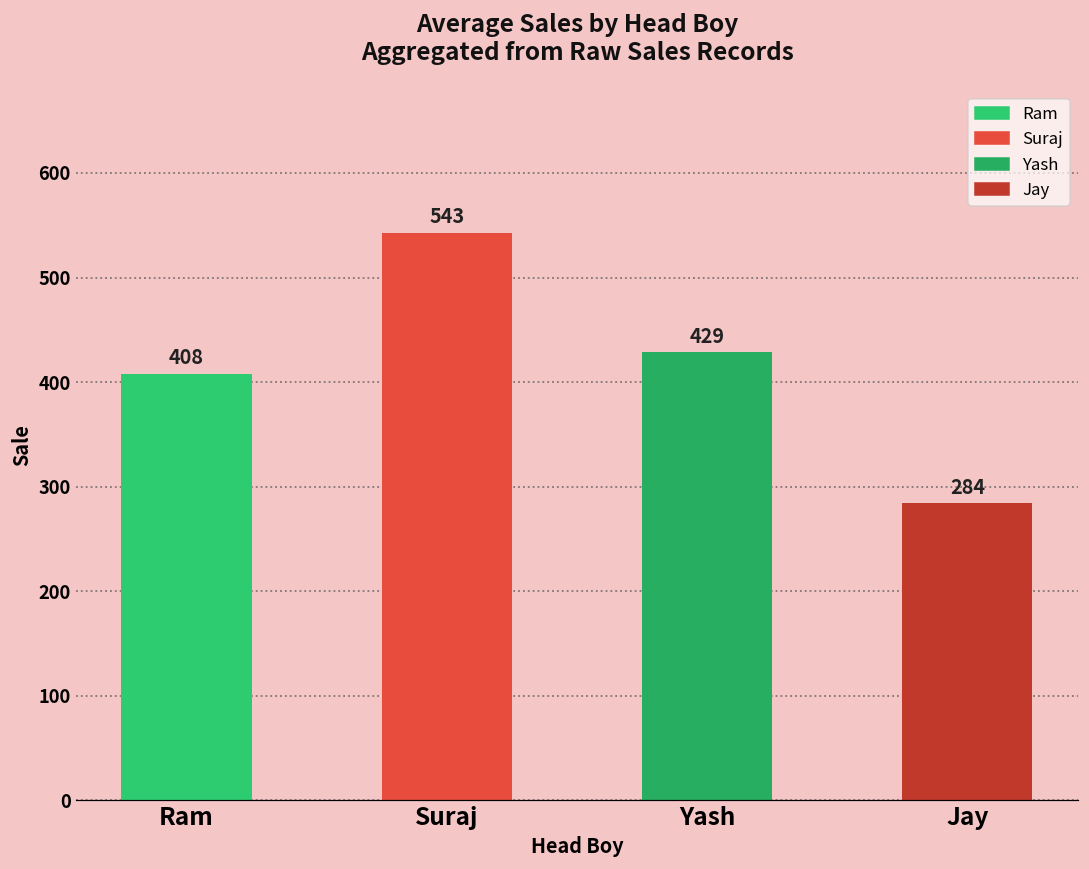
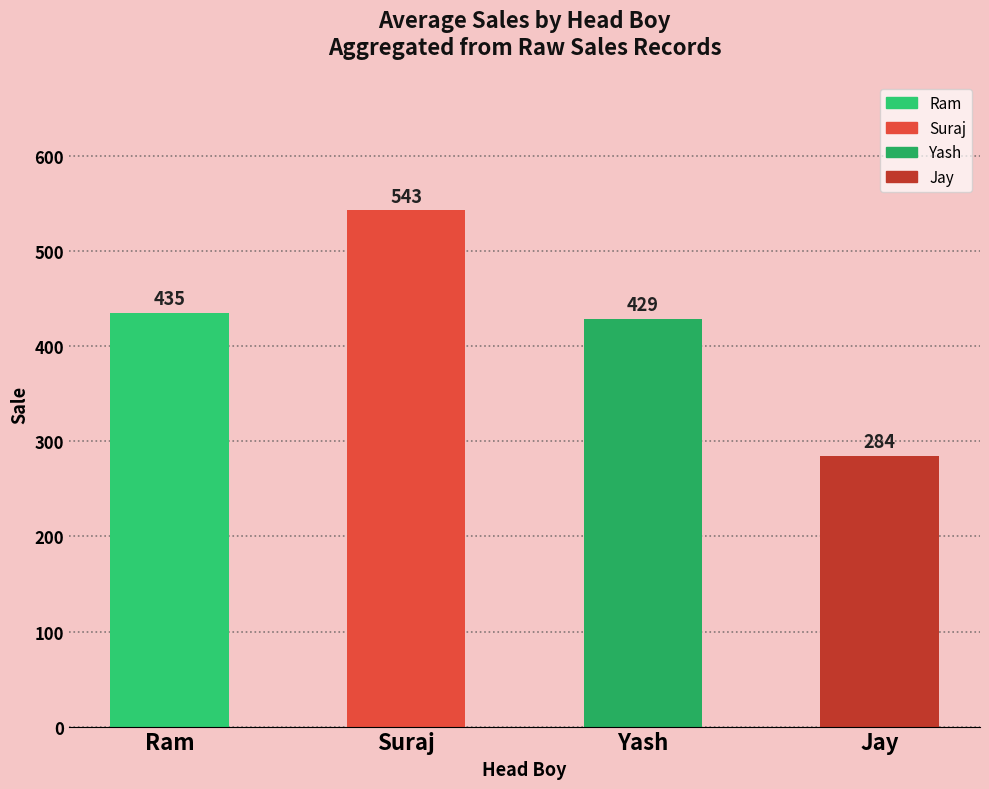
  {
-   "Ram": 408,
+   "Ram": 435,
    "Suraj": 543,
    "Yash": 429,
    "Jay": 284
  }
